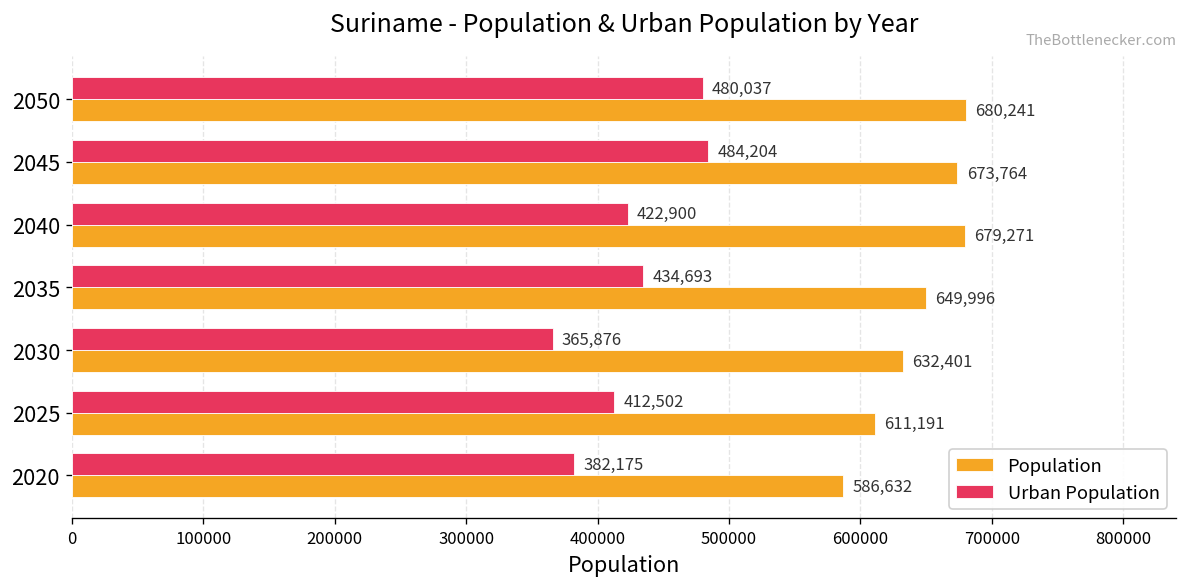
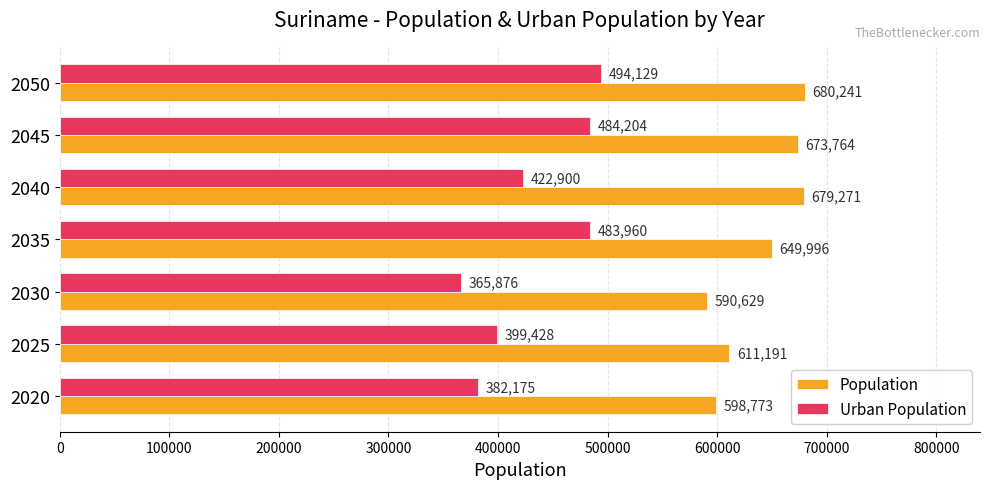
  {
    "Population": {
      "2050": "680,241",
      "2045": "673,764",
      "2040": "679,271",
      "2035": "649,996",
-     "2030": "632,401",
+     "2030": "590,629",
      "2025": "611,191",
-     "2020": "586,632"
+     "2020": "598,773"
    },
    "Urban Population": {
-     "2050": "480,037",
+     "2050": "494,129",
      "2045": "484,204",
      "2040": "422,900",
-     "2035": "434,693",
+     "2035": "483,960",
      "2030": "365,876",
-     "2025": "412,502",
+     "2025": "399,428",
      "2020": "382,175"
    }
  }
